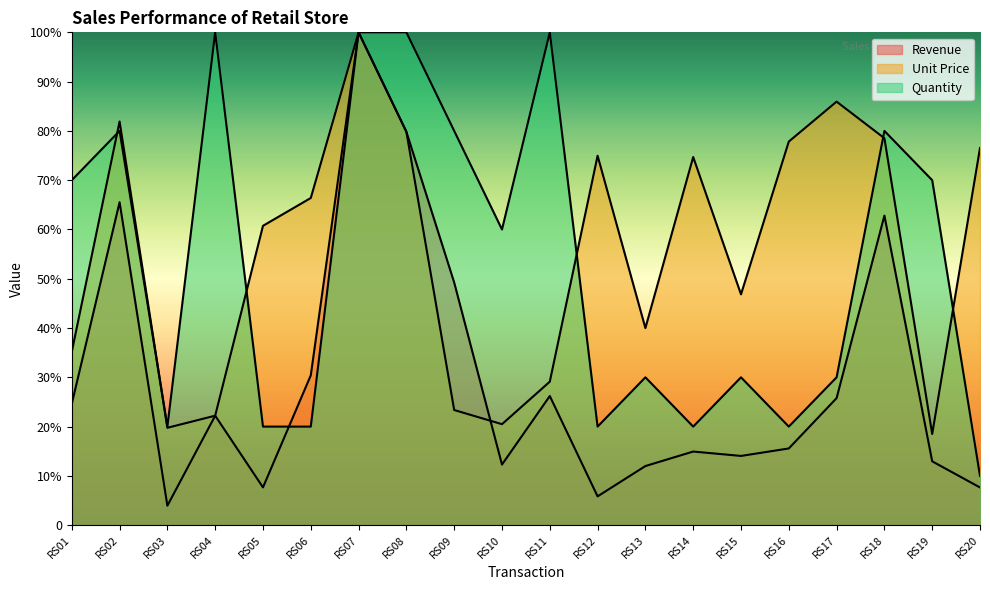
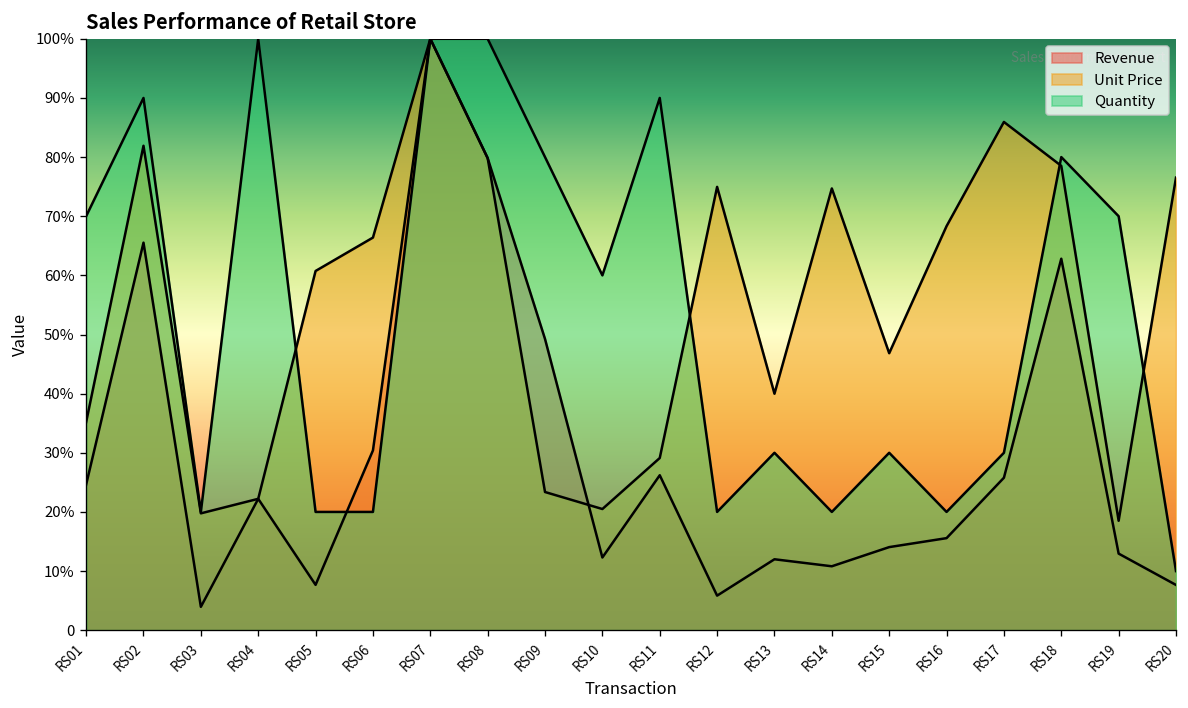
  {
    "Revenue": {
      "RS01": "25%",
      "RS02": "66%",
      "RS03": "4%",
      "RS05": "8%",
      "RS06": "30%",
      "RS09": "49%",
      "RS10": "12%",
      "RS11": "26%",
      "RS12": "6%",
      "RS13": "12%",
-     "RS14": "15%",
+     "RS14": "11%",
      "RS15": "14%",
      "RS16": "16%",
      "RS17": "26%",
      "RS18": "63%",
      "RS19": "13%",
      "RS20": "8%"
    },
    "Unit Price": {
      "RS01": "35%",
      "RS02": "82%",
      "RS05": "61%",
      "RS06": "66%",
      "RS09": "23%",
      "RS10": "20%",
      "RS11": "29%",
      "RS12": "75%",
      "RS13": "40%",
      "RS14": "75%",
      "RS15": "47%",
-     "RS16": "78%",
+     "RS16": "68%",
      "RS17": "86%",
      "RS18": "79%",
      "RS19": "19%",
      "RS20": "77%"
    },
    "Quantity": {
      "RS01": "70%",
-     "RS02": "80%",
+     "RS02": "90%",
      "RS04": "100%",
      "RS05": "20%",
      "RS06": "20%",
      "RS08": "100%",
      "RS09": "80%",
      "RS10": "60%",
-     "RS11": "100%",
+     "RS11": "90%",
      "RS12": "20%",
      "RS13": "30%",
      "RS14": "20%",
      "RS15": "30%",
      "RS16": "20%",
      "RS17": "30%",
      "RS18": "80%",
      "RS19": "70%",
      "RS20": "10%"
    }
  }
